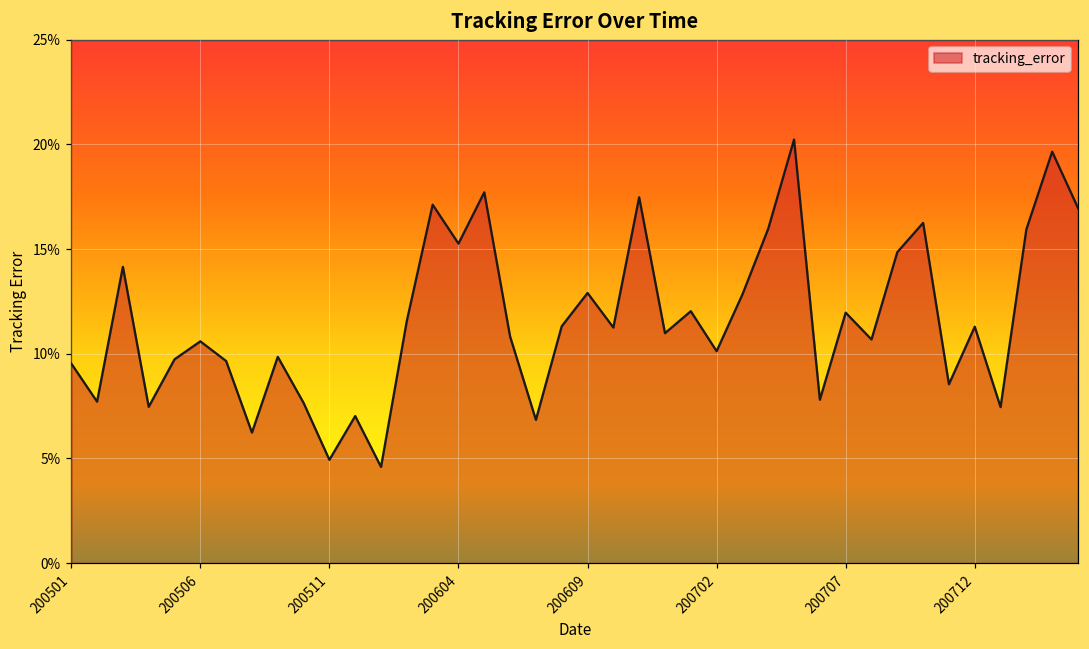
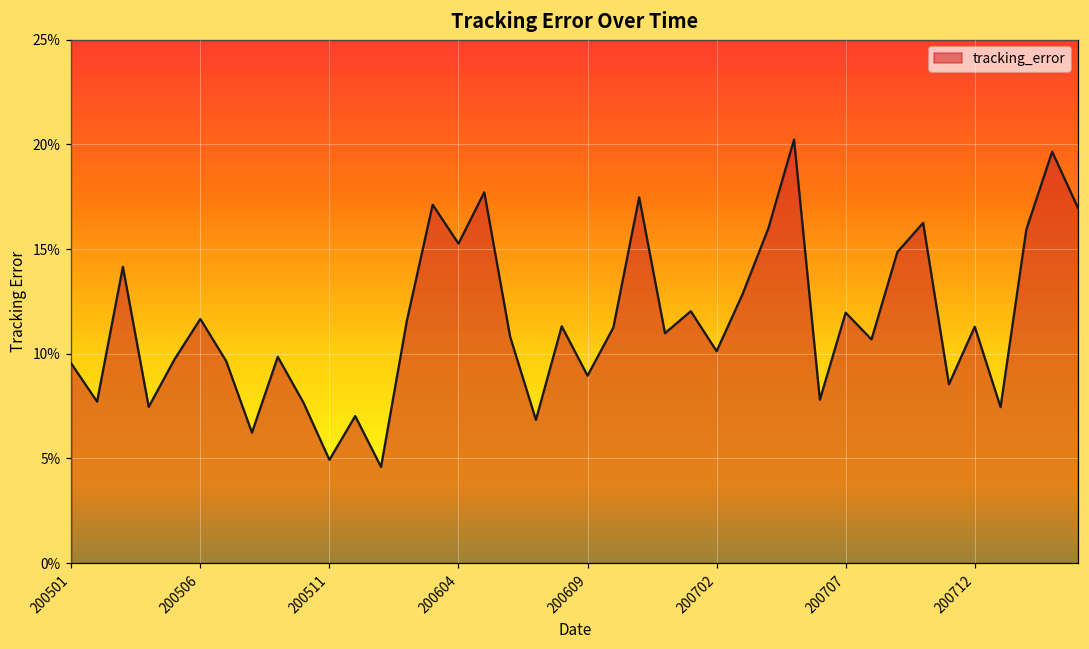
  {
    "200501": "9.5%",
-   "200506": "10.6%",
+   "200506": "11.7%",
    "200511": "4.9%",
    "200604": "15.3%",
-   "200609": "12.9%",
+   "200609": "9.0%",
    "200702": "10.1%",
    "200707": "12.0%",
    "200712": "11.3%"
  }
